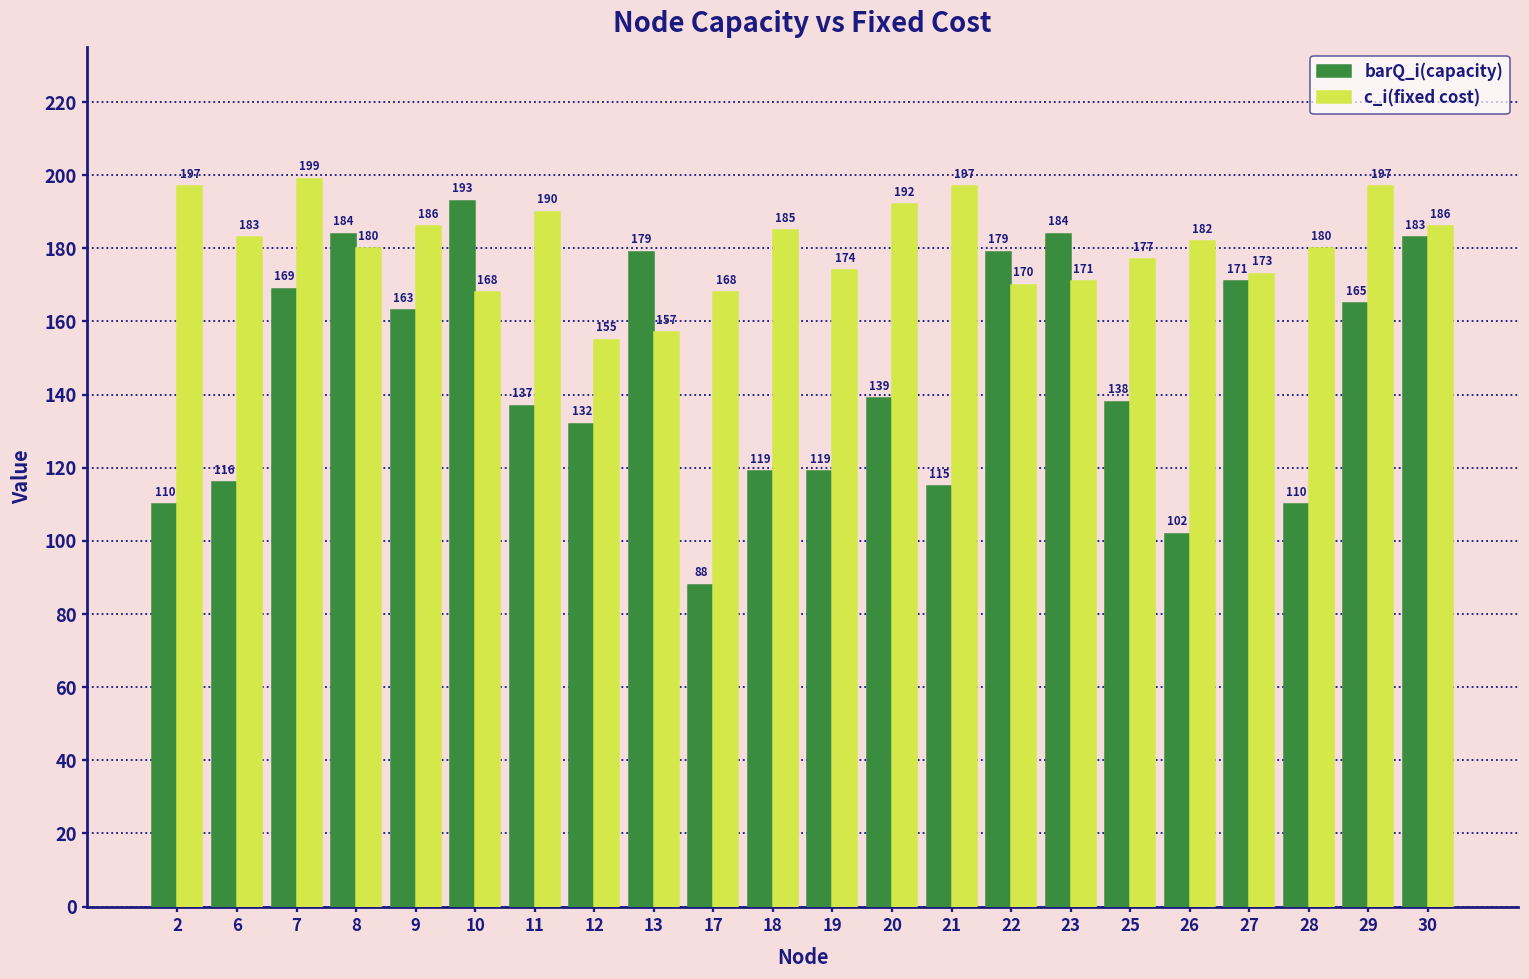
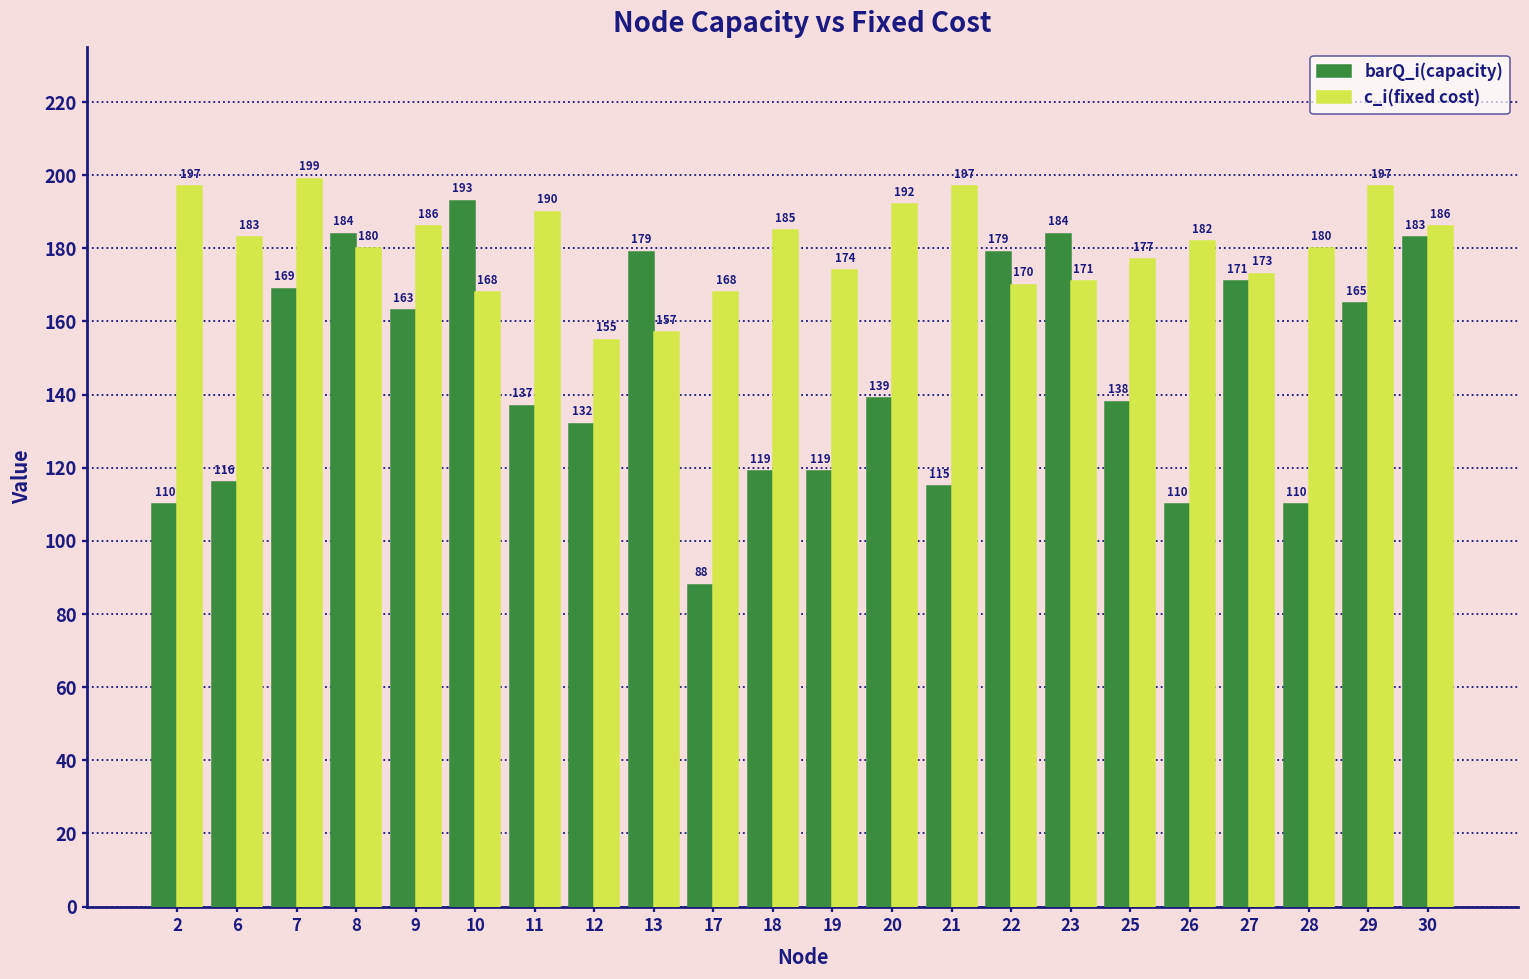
  {
    "barQ_i(capacity)": {
      "2": 110,
      "6": 116,
      "7": 169,
      "8": 184,
      "9": 163,
      "10": 193,
      "11": 137,
      "12": 132,
      "13": 179,
      "17": 88,
      "18": 119,
      "19": 119,
      "20": 139,
      "21": 115,
      "22": 179,
      "23": 184,
      "25": 138,
-     "26": 102,
+     "26": 110,
      "27": 171,
      "28": 110,
      "29": 165,
      "30": 183
    },
    "c_i(fixed cost)": {
      "2": 197,
      "6": 183,
      "7": 199,
      "8": 180,
      "9": 186,
      "10": 168,
      "11": 190,
      "12": 155,
      "13": 157,
      "17": 168,
      "18": 185,
      "19": 174,
      "20": 192,
      "21": 197,
      "22": 170,
      "23": 171,
      "25": 177,
      "26": 182,
      "27": 173,
      "28": 180,
      "29": 197,
      "30": 186
    }
  }
